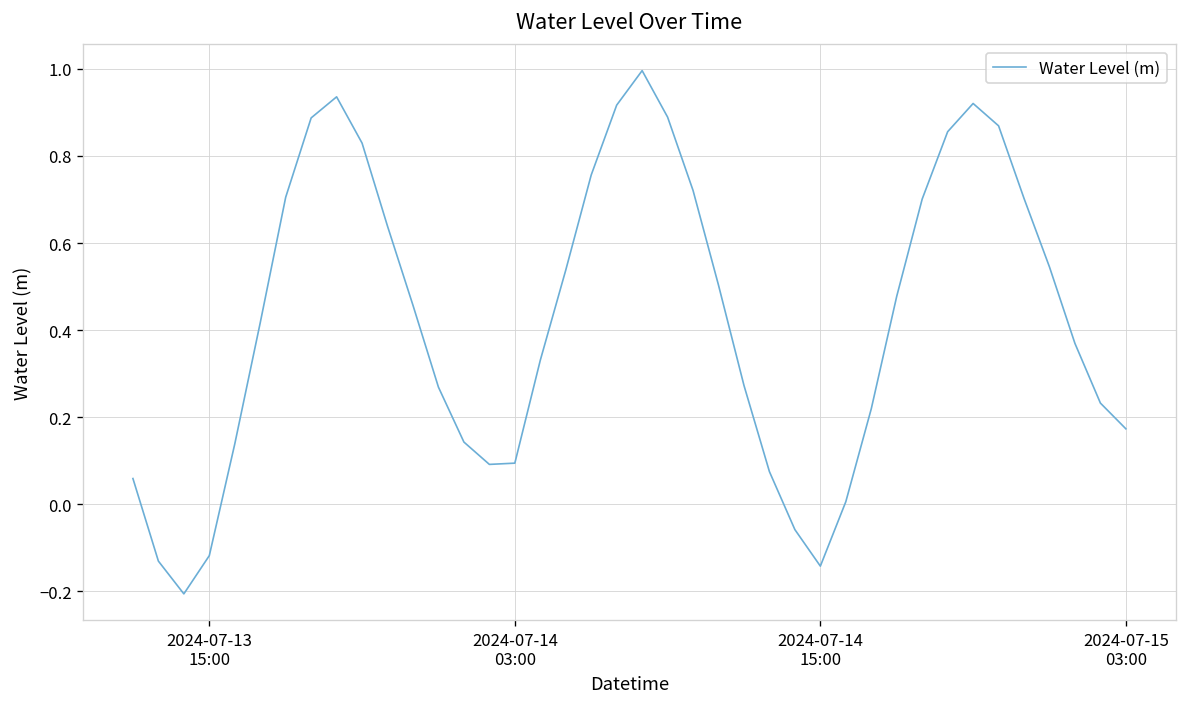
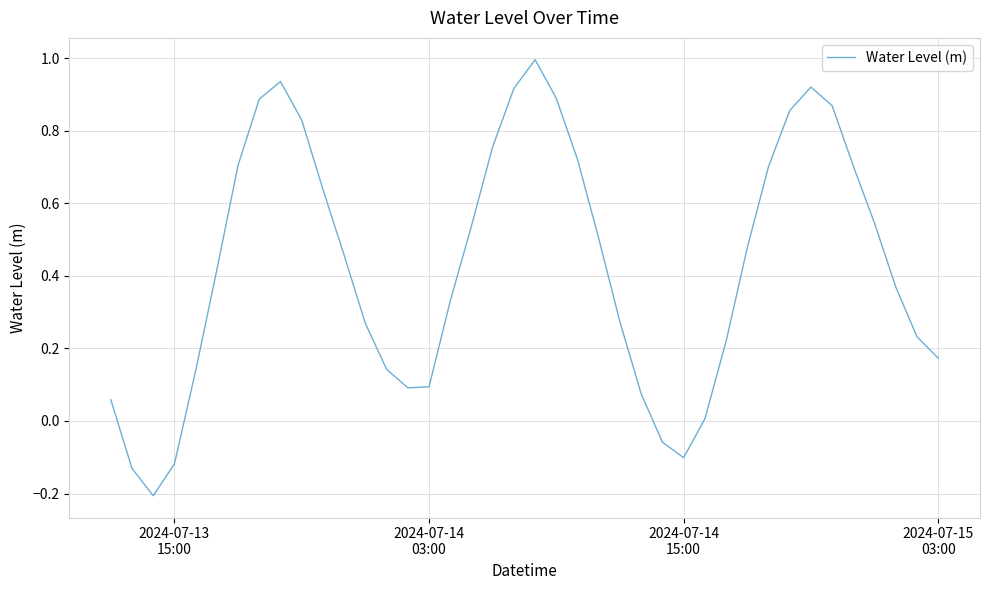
  {
    "2024-07-13 15:00": -0.12,
    "2024-07-14 03:00": 0.09,
-   "2024-07-14 15:00": -0.14,
+   "2024-07-14 15:00": -0.10,
    "2024-07-15 03:00": 0.17
  }
